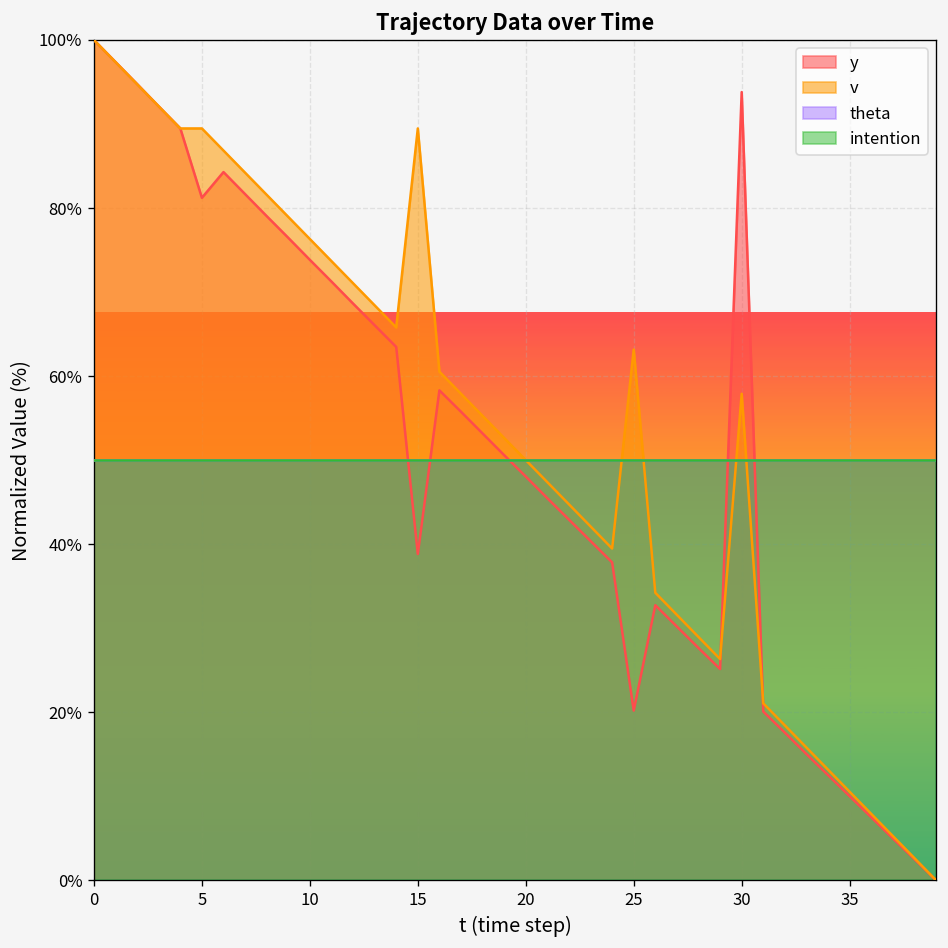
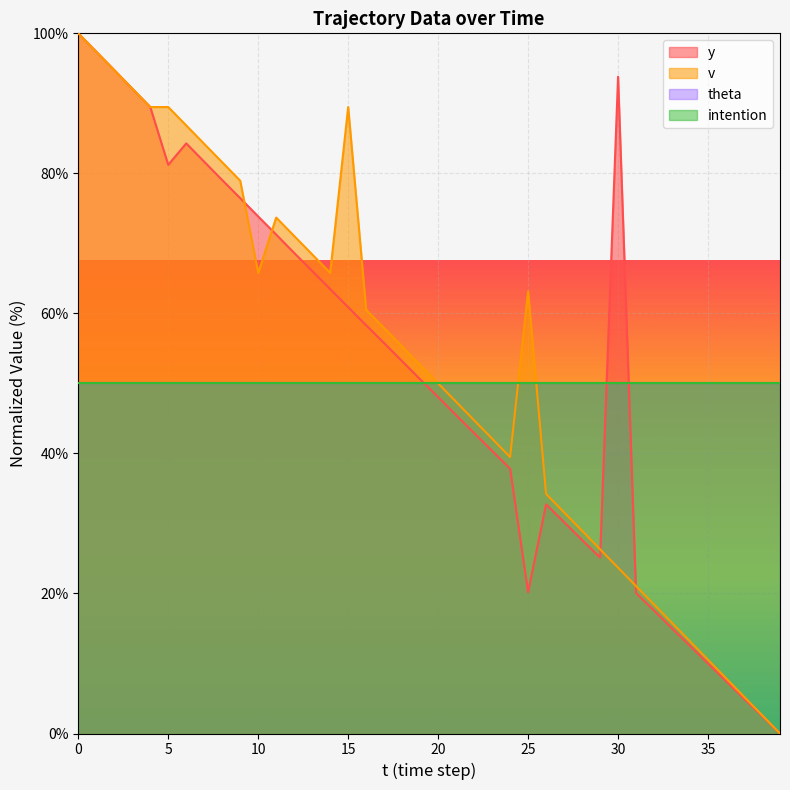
  {
    "y": {
      "5": "81%",
      "10": "74%",
-     "15": "39%",
+     "15": "61%",
      "20": "48%",
      "25": "20%",
      "30": "94%",
      "35": "10%"
    },
    "v": {
      "5": "89%",
-     "10": "76%",
+     "10": "66%",
      "15": "89%",
      "25": "63%",
-     "30": "58%",
+     "30": "24%",
      "35": "11%"
    },
    "intention": {
      "0": "50%",
      "5": "50%",
      "10": "50%",
      "15": "50%",
      "25": "50%",
      "30": "50%",
      "35": "50%"
    }
  }
